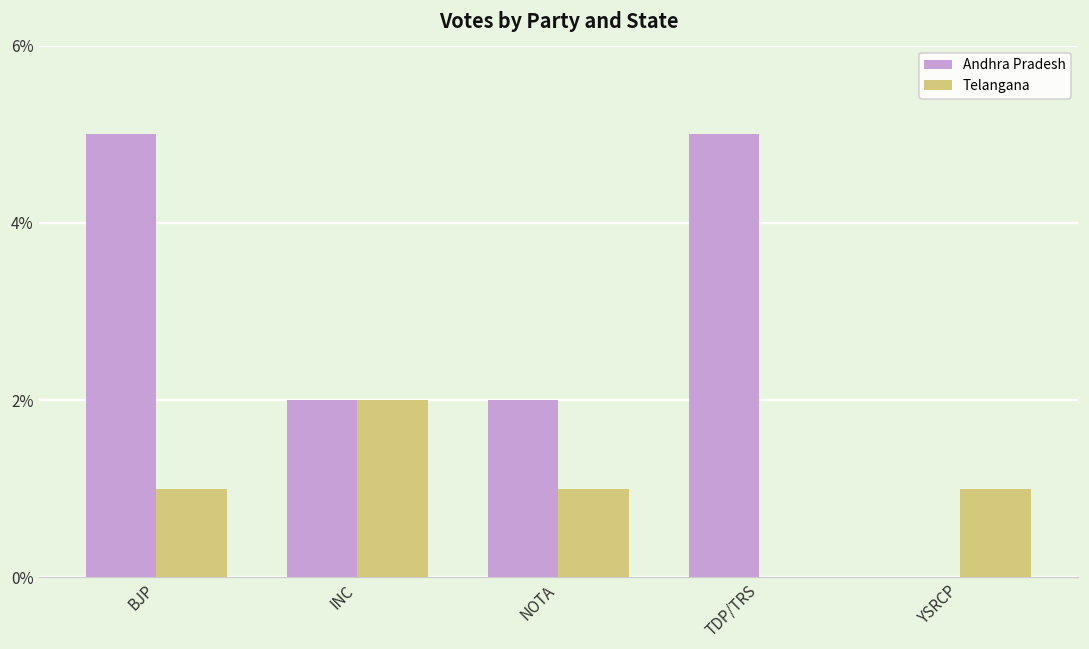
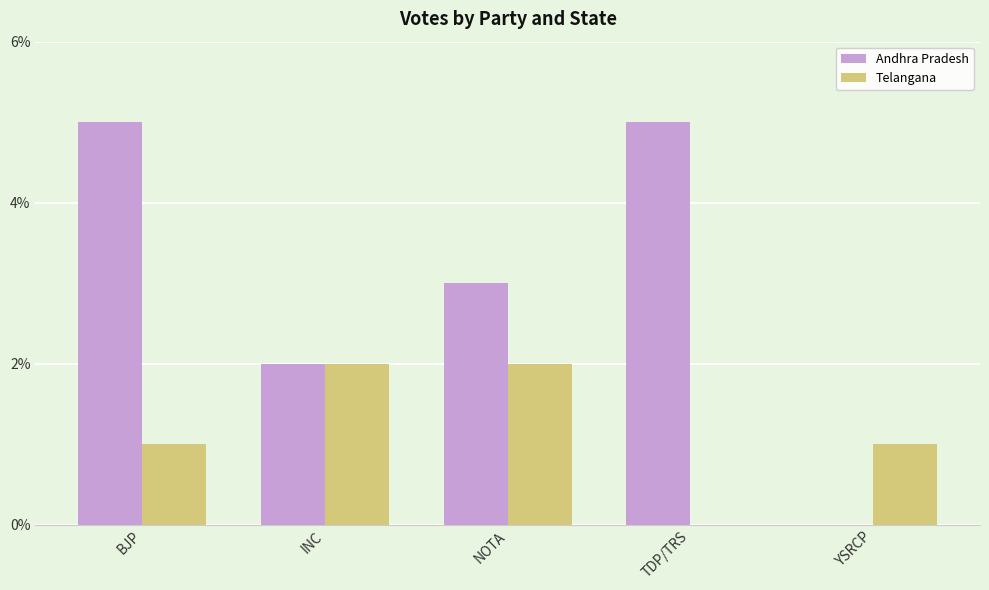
  {
    "Andhra Pradesh": {
      "BJP": "5%",
      "INC": "2%",
-     "NOTA": "2%",
+     "NOTA": "3%",
      "TDP/TRS": "5%",
      "YSRCP": "0%"
    },
    "Telangana": {
      "BJP": "1%",
      "INC": "2%",
-     "NOTA": "1%",
+     "NOTA": "2%",
      "TDP/TRS": "0%",
      "YSRCP": "1%"
    }
  }
